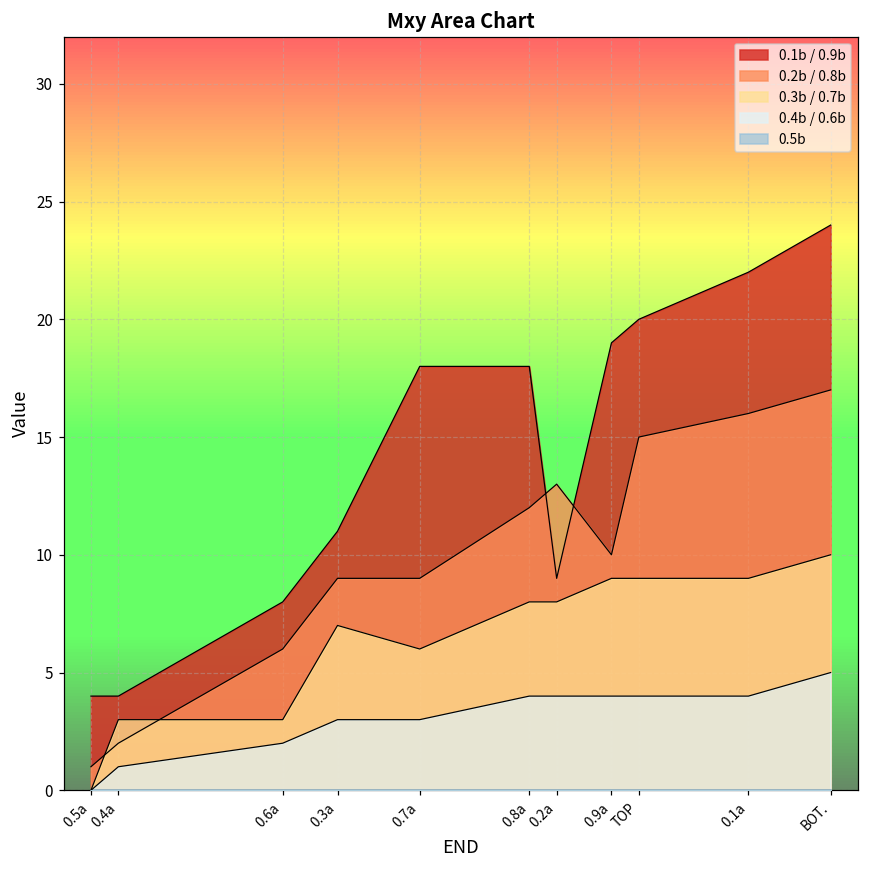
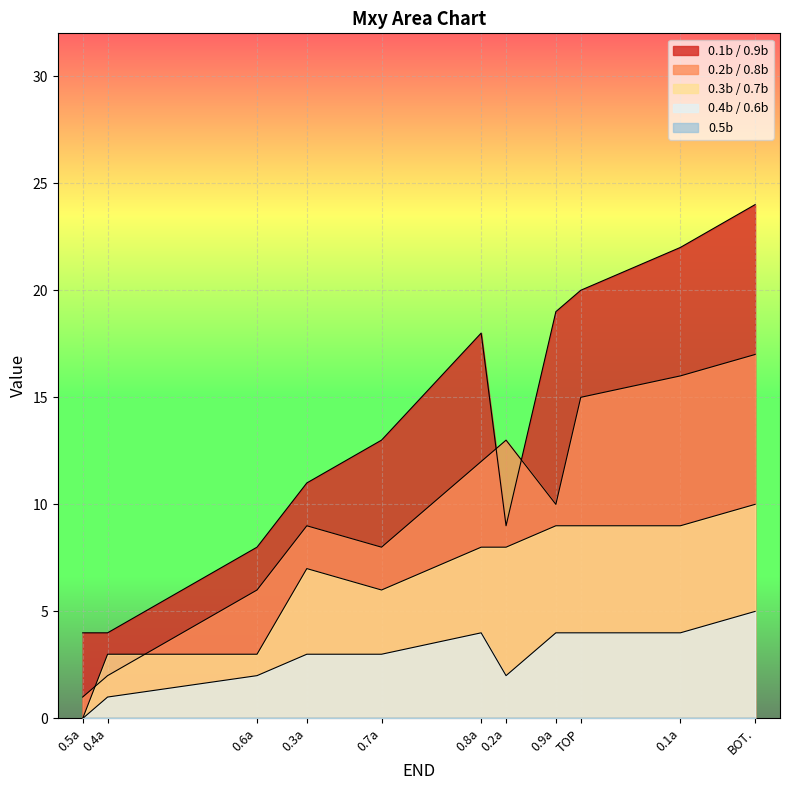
  {
    "0.1b / 0.9b": {
      "0.5a": 4,
      "0.4a": 4,
      "0.6a": 8,
      "0.3a": 11,
-     "0.7a": 18,
+     "0.7a": 13,
      "0.8a": 18,
      "0.2a": 9,
      "0.9a": 19,
      "TOP": 20,
      "0.1a": 22,
      "BOT.": 24
    },
    "0.2b / 0.8b": {
      "0.5a": 1,
      "0.4a": 2,
      "0.6a": 6,
      "0.3a": 9,
-     "0.7a": 9,
+     "0.7a": 8,
      "0.8a": 12,
      "0.2a": 13,
      "0.9a": 10,
      "TOP": 15,
      "0.1a": 16,
      "BOT.": 17
    },
    "0.3b / 0.7b": {
      "0.4a": 3,
      "0.6a": 3,
      "0.3a": 7,
      "0.7a": 6,
      "0.8a": 8,
      "0.2a": 8,
      "0.9a": 9,
      "TOP": 9,
      "0.1a": 9,
      "BOT.": 10
    },
    "0.4b / 0.6b": {
      "0.4a": 1,
      "0.6a": 2,
      "0.3a": 3,
      "0.7a": 3,
      "0.8a": 4,
-     "0.2a": 4,
+     "0.2a": 2,
      "0.9a": 4,
      "TOP": 4,
      "0.1a": 4,
      "BOT.": 5
    },
    "0.5b": {
      "0.4a": 0,
      "0.6a": 0,
      "0.3a": 0,
      "0.7a": 0,
      "0.8a": 0,
      "0.2a": 0,
      "0.9a": 0,
      "TOP": 0,
      "0.1a": 0,
      "BOT.": 0
    }
  }
